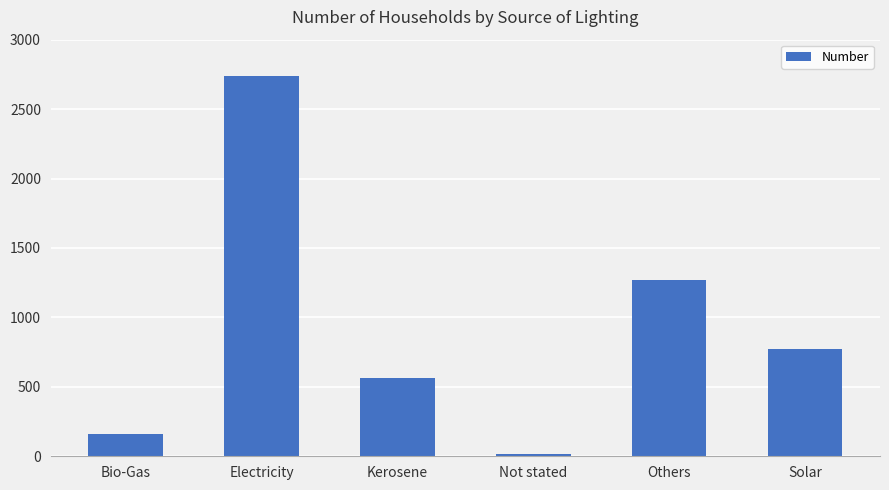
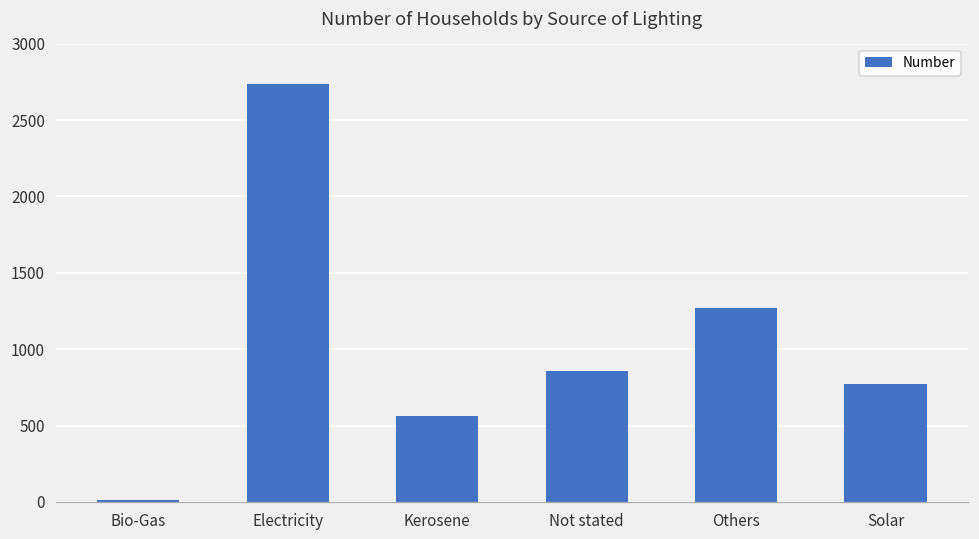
  {
-   "Bio-Gas": 160,
+   "Bio-Gas": 10,
    "Electricity": 2740,
    "Kerosene": 560,
-   "Not stated": 20,
+   "Not stated": 860,
    "Others": 1270,
    "Solar": 780
  }
